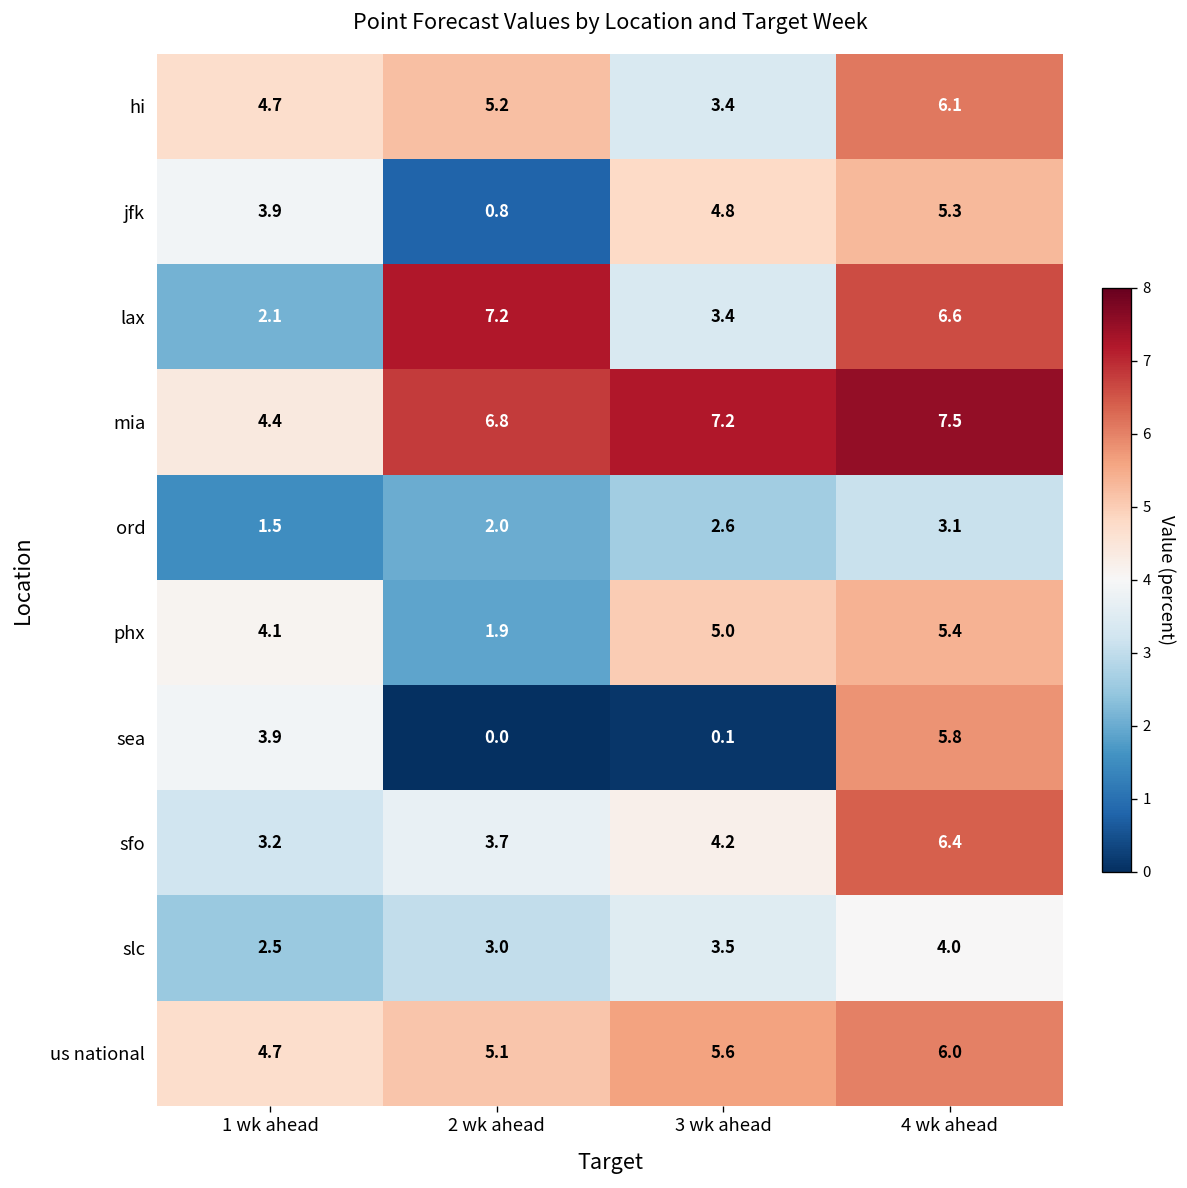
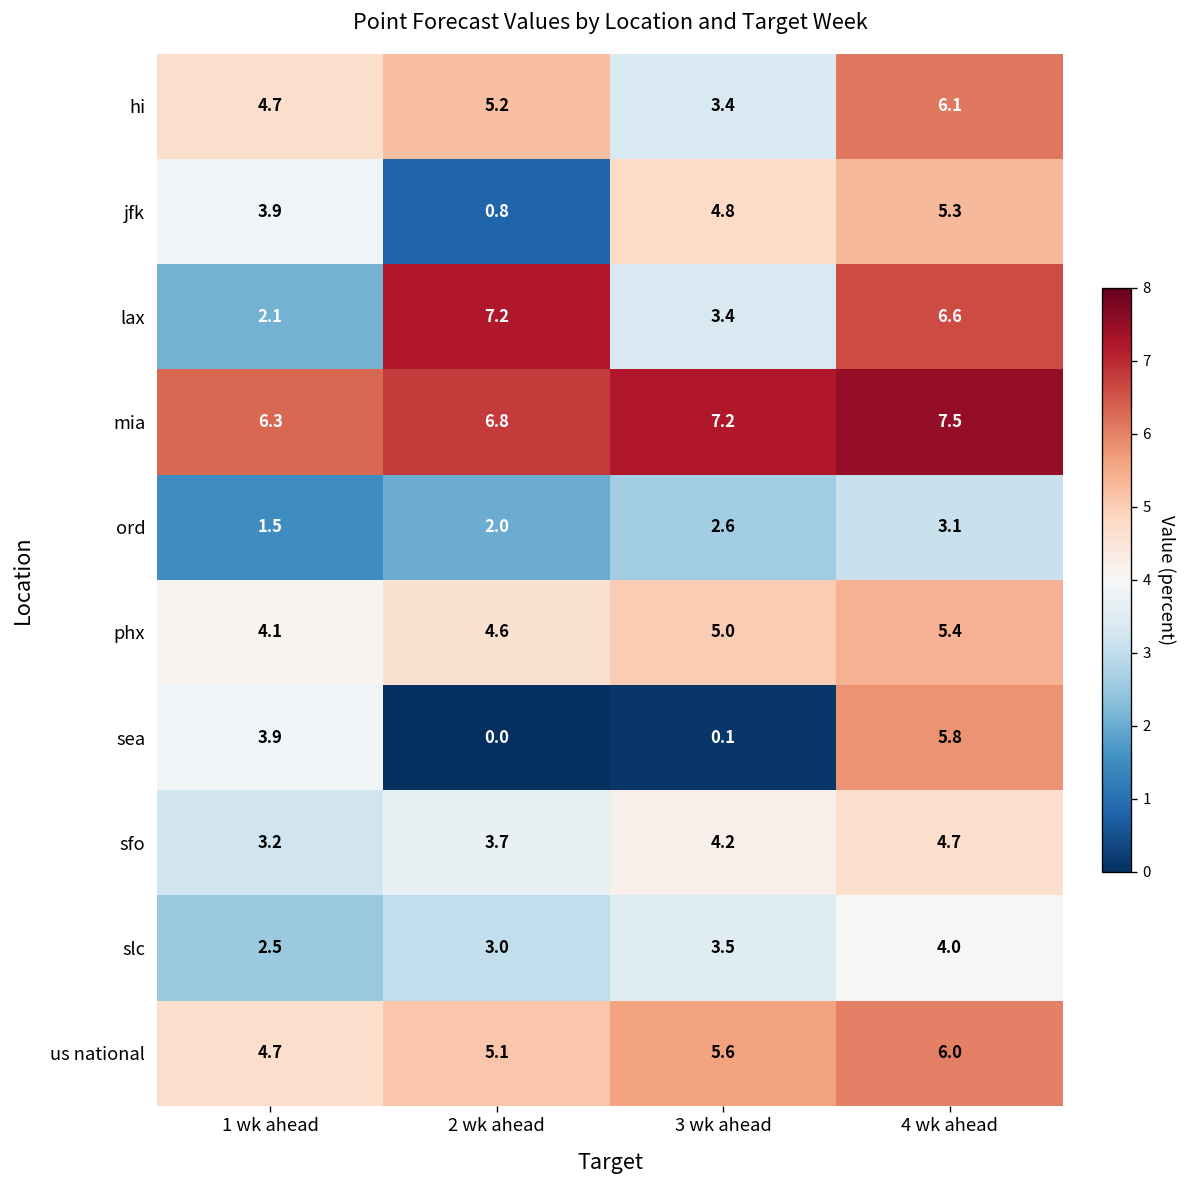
  {
    "hi": {
      "1 wk ahead": 4.7,
      "2 wk ahead": 5.2,
      "3 wk ahead": 3.4,
      "4 wk ahead": 6.1
    },
    "jfk": {
      "1 wk ahead": 3.9,
      "2 wk ahead": 0.8,
      "3 wk ahead": 4.8,
      "4 wk ahead": 5.3
    },
    "lax": {
      "1 wk ahead": 2.1,
      "2 wk ahead": 7.2,
      "3 wk ahead": 3.4,
      "4 wk ahead": 6.6
    },
    "mia": {
-     "1 wk ahead": 4.4,
+     "1 wk ahead": 6.3,
      "2 wk ahead": 6.8,
      "3 wk ahead": 7.2,
      "4 wk ahead": 7.5
    },
    "ord": {
      "1 wk ahead": 1.5,
      "2 wk ahead": 2.0,
      "3 wk ahead": 2.6,
      "4 wk ahead": 3.1
    },
    "phx": {
      "1 wk ahead": 4.1,
-     "2 wk ahead": 1.9,
+     "2 wk ahead": 4.6,
      "3 wk ahead": 5.0,
      "4 wk ahead": 5.4
    },
    "sea": {
      "1 wk ahead": 3.9,
      "2 wk ahead": 0.0,
      "3 wk ahead": 0.1,
      "4 wk ahead": 5.8
    },
    "sfo": {
      "1 wk ahead": 3.2,
      "2 wk ahead": 3.7,
      "3 wk ahead": 4.2,
-     "4 wk ahead": 6.4
+     "4 wk ahead": 4.7
    },
    "slc": {
      "1 wk ahead": 2.5,
      "2 wk ahead": 3.0,
      "3 wk ahead": 3.5,
      "4 wk ahead": 4.0
    },
    "us national": {
      "1 wk ahead": 4.7,
      "2 wk ahead": 5.1,
      "3 wk ahead": 5.6,
      "4 wk ahead": 6.0
    }
  }
